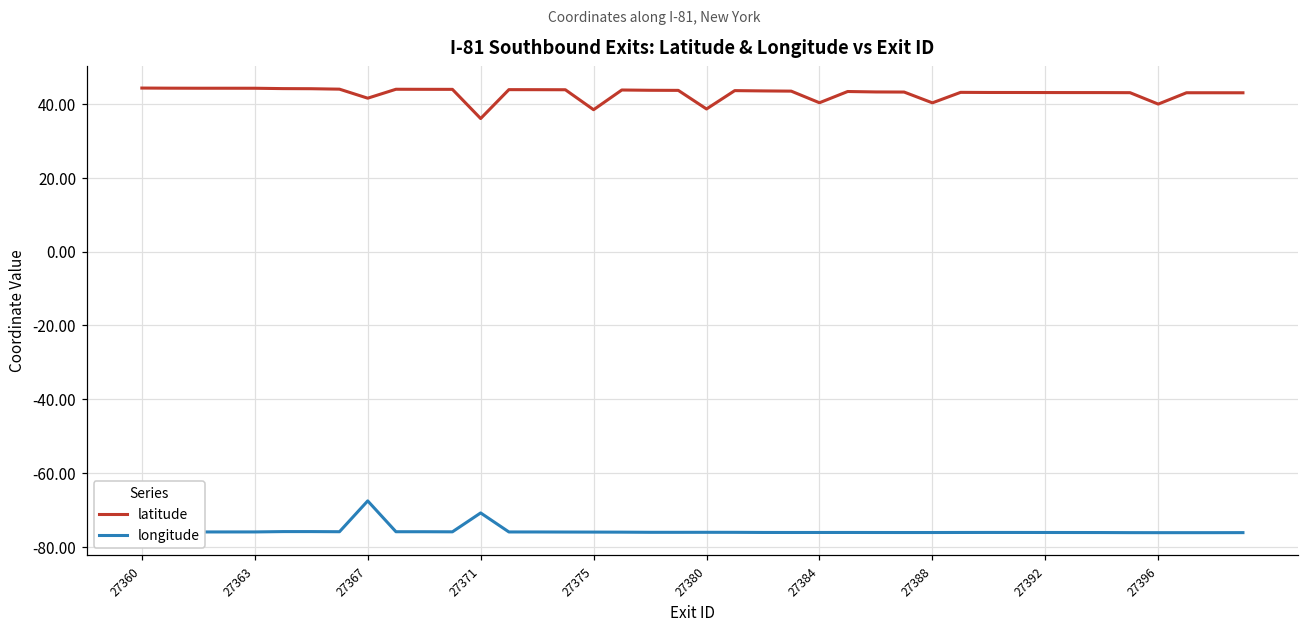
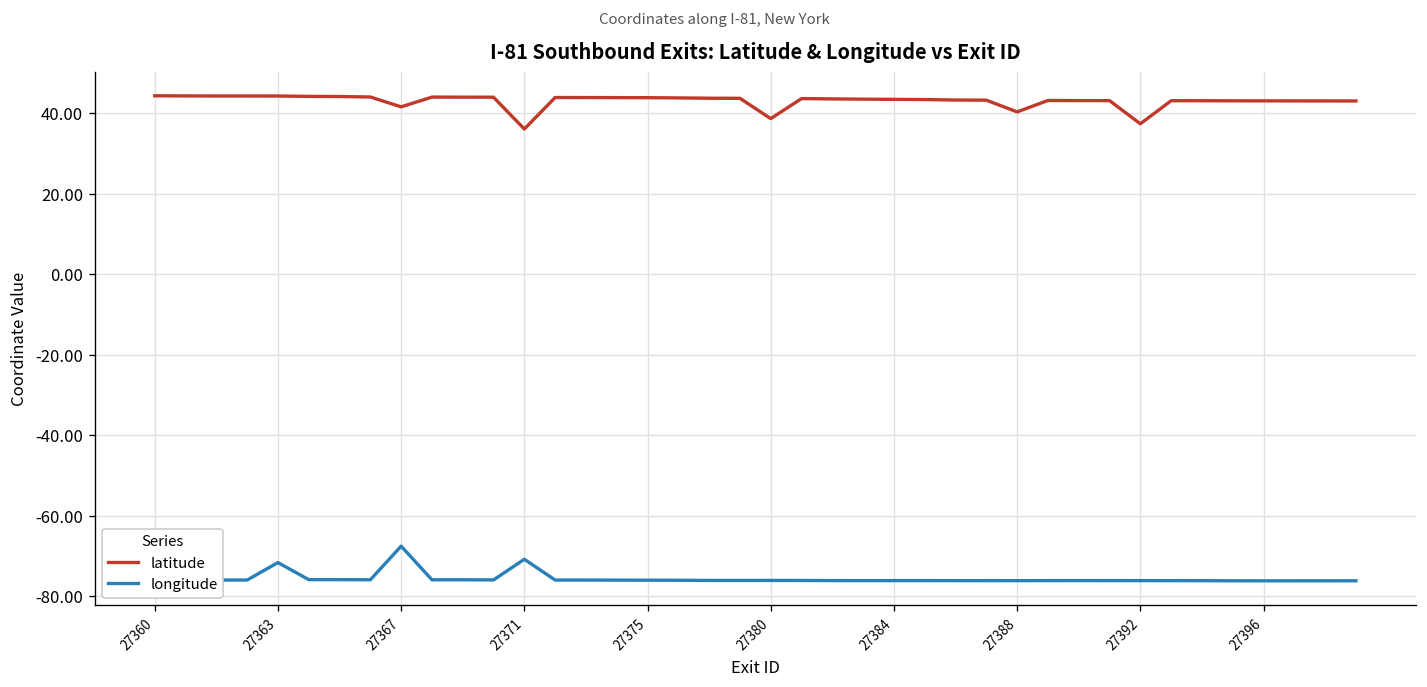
  {
    "latitude": {
      "27360": 44,
      "27363": 44,
      "27367": 42,
      "27371": 36,
-     "27375": 38,
+     "27375": 44,
      "27380": 39,
-     "27384": 40,
+     "27384": 43,
      "27388": 40,
-     "27392": 43,
-     "27396": 40
+     "27392": 37,
+     "27396": 43
    },
    "longitude": {
-     "27363": -76,
+     "27363": -72,
      "27367": -68,
      "27371": -71,
      "27375": -76,
      "27380": -76,
      "27384": -76,
      "27388": -76,
      "27392": -76,
      "27396": -76
    }
  }
